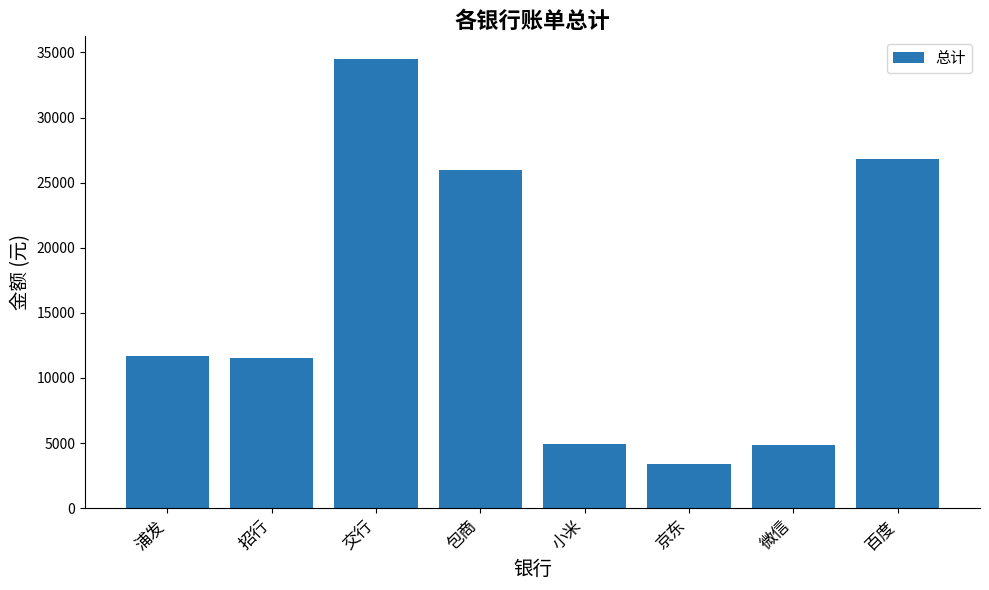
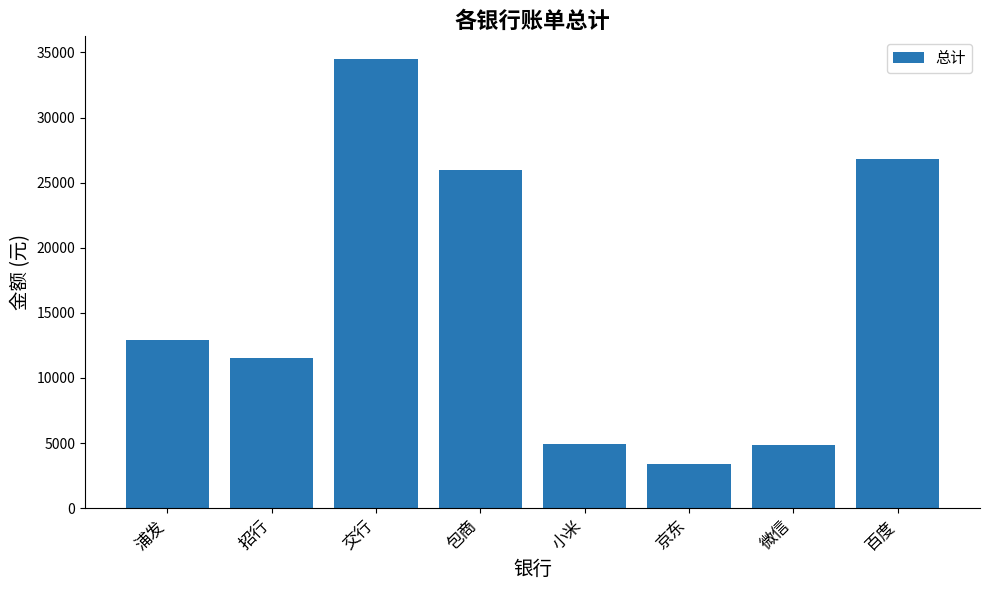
  {
-   "浦发": 11700,
+   "浦发": 12900,
    "招行": 11500,
    "交行": 34500,
    "包商": 26000,
    "小米": 4900,
    "京东": 3400,
    "微信": 4900,
    "百度": 26800
  }
